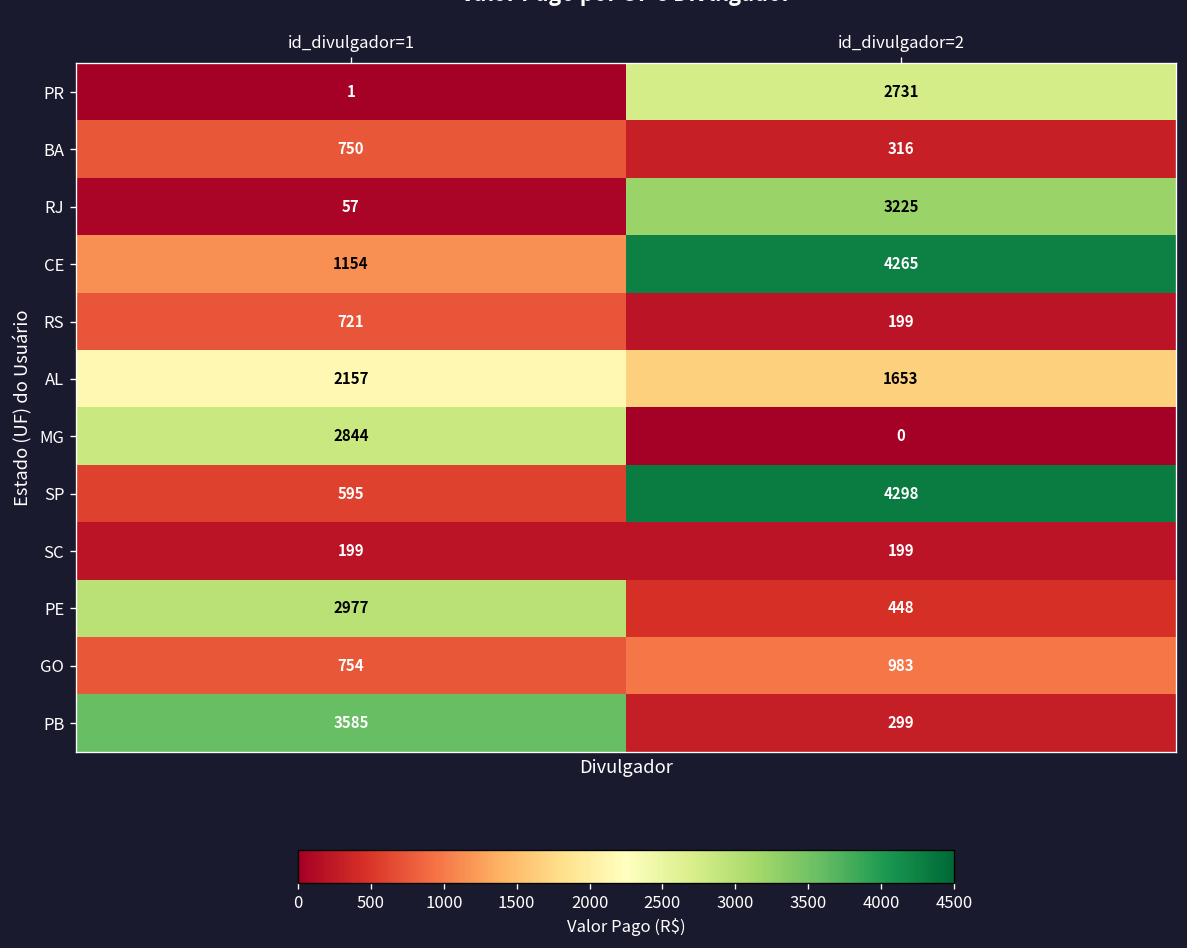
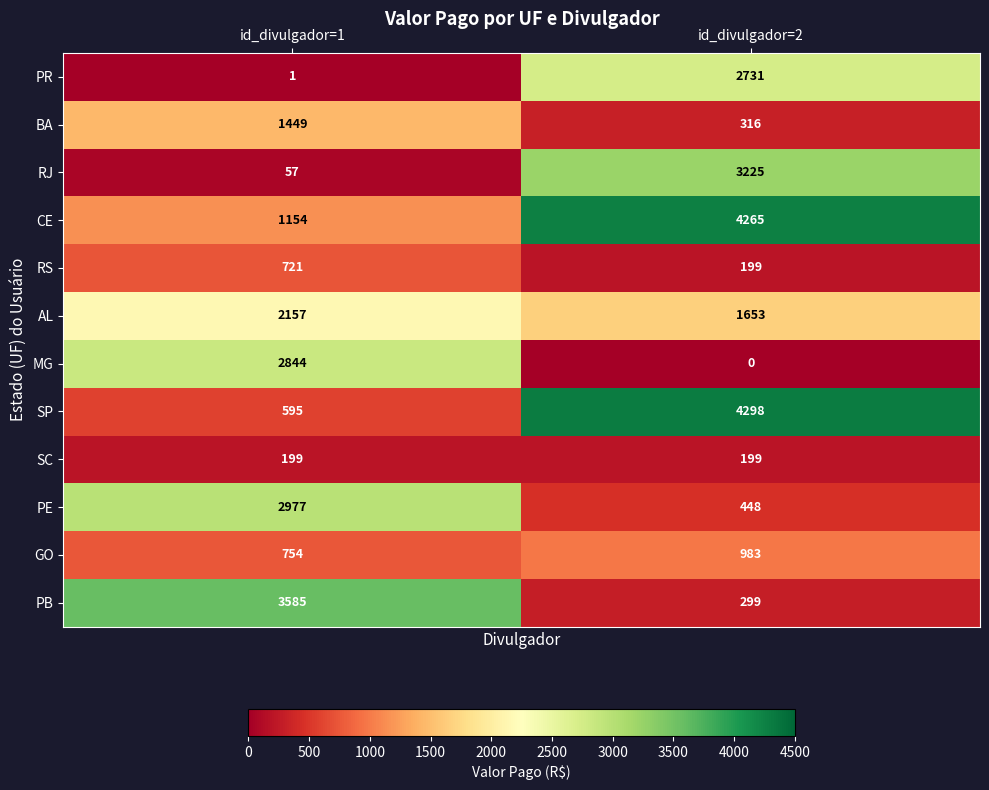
  {
    "PR": {
      "id_divulgador=1": 1,
      "id_divulgador=2": 2731
    },
    "BA": {
-     "id_divulgador=1": 750,
+     "id_divulgador=1": 1449,
      "id_divulgador=2": 316
    },
    "RJ": {
      "id_divulgador=1": 57,
      "id_divulgador=2": 3225
    },
    "CE": {
      "id_divulgador=1": 1154,
      "id_divulgador=2": 4265
    },
    "RS": {
      "id_divulgador=1": 721,
      "id_divulgador=2": 199
    },
    "AL": {
      "id_divulgador=1": 2157,
      "id_divulgador=2": 1653
    },
    "MG": {
      "id_divulgador=1": 2844,
      "id_divulgador=2": 0
    },
    "SP": {
      "id_divulgador=1": 595,
      "id_divulgador=2": 4298
    },
    "SC": {
      "id_divulgador=1": 199,
      "id_divulgador=2": 199
    },
    "PE": {
      "id_divulgador=1": 2977,
      "id_divulgador=2": 448
    },
    "GO": {
      "id_divulgador=1": 754,
      "id_divulgador=2": 983
    },
    "PB": {
      "id_divulgador=1": 3585,
      "id_divulgador=2": 299
    }
  }
